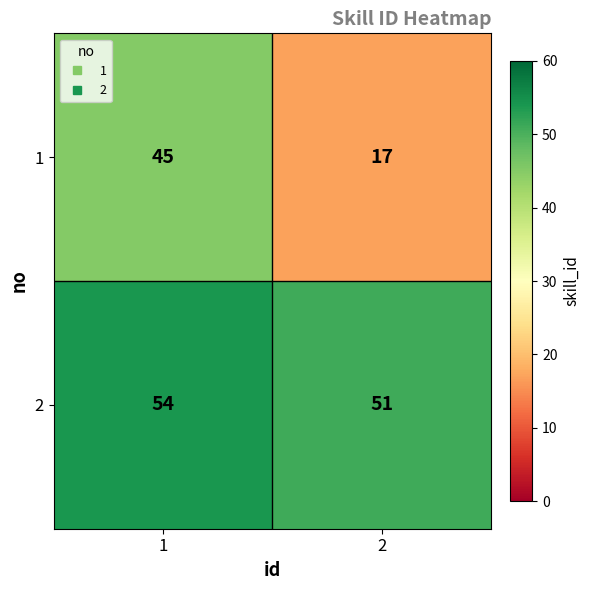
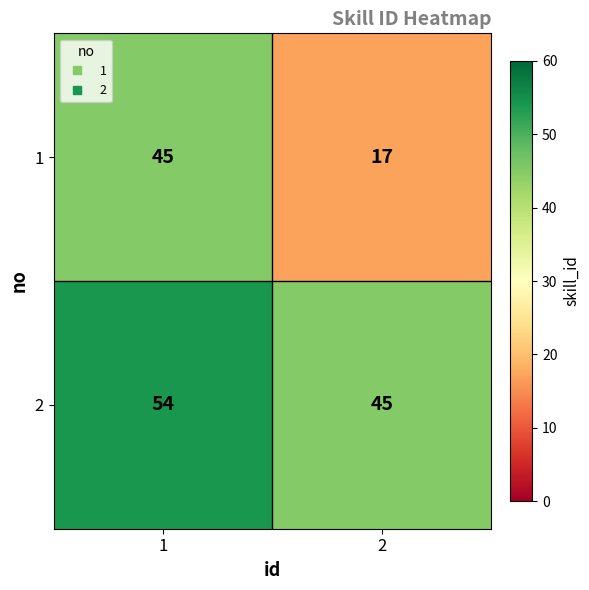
  {
    "1": {
      "1": 45,
      "2": 17
    },
    "2": {
      "1": 54,
-     "2": 51
+     "2": 45
    }
  }
